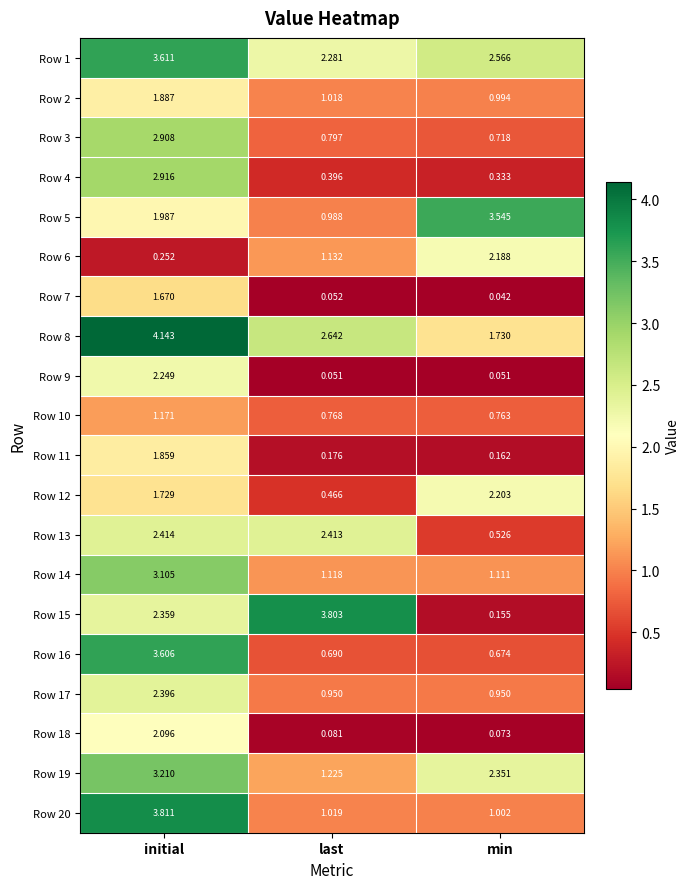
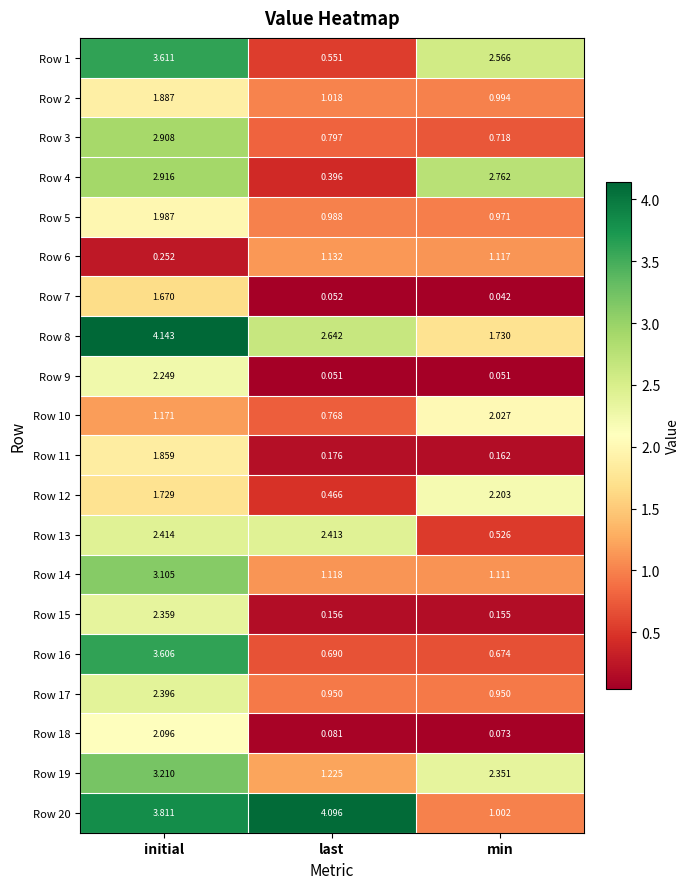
  {
    "Row 1": {
      "initial": 3.611,
-     "last": 2.281,
+     "last": 0.551,
      "min": 2.566
    },
    "Row 2": {
      "initial": 1.887,
      "last": 1.018,
      "min": 0.994
    },
    "Row 3": {
      "initial": 2.908,
      "last": 0.797,
      "min": 0.718
    },
    "Row 4": {
      "initial": 2.916,
      "last": 0.396,
-     "min": 0.333
+     "min": 2.762
    },
    "Row 5": {
      "initial": 1.987,
      "last": 0.988,
-     "min": 3.545
+     "min": 0.971
    },
    "Row 6": {
      "initial": 0.252,
      "last": 1.132,
-     "min": 2.188
+     "min": 1.117
    },
    "Row 7": {
      "initial": 1.670,
      "last": 0.052,
      "min": 0.042
    },
    "Row 8": {
      "initial": 4.143,
      "last": 2.642,
      "min": 1.730
    },
    "Row 9": {
      "initial": 2.249,
      "last": 0.051,
      "min": 0.051
    },
    "Row 10": {
      "initial": 1.171,
      "last": 0.768,
-     "min": 0.763
+     "min": 2.027
    },
    "Row 11": {
      "initial": 1.859,
      "last": 0.176,
      "min": 0.162
    },
    "Row 12": {
      "initial": 1.729,
      "last": 0.466,
      "min": 2.203
    },
    "Row 13": {
      "initial": 2.414,
      "last": 2.413,
      "min": 0.526
    },
    "Row 14": {
      "initial": 3.105,
      "last": 1.118,
      "min": 1.111
    },
    "Row 15": {
      "initial": 2.359,
-     "last": 3.803,
+     "last": 0.156,
      "min": 0.155
    },
    "Row 16": {
      "initial": 3.606,
      "last": 0.690,
      "min": 0.674
    },
    "Row 17": {
      "initial": 2.396,
      "last": 0.950,
      "min": 0.950
    },
    "Row 18": {
      "initial": 2.096,
      "last": 0.081,
      "min": 0.073
    },
    "Row 19": {
      "initial": 3.210,
      "last": 1.225,
      "min": 2.351
    },
    "Row 20": {
      "initial": 3.811,
-     "last": 1.019,
+     "last": 4.096,
      "min": 1.002
    }
  }
